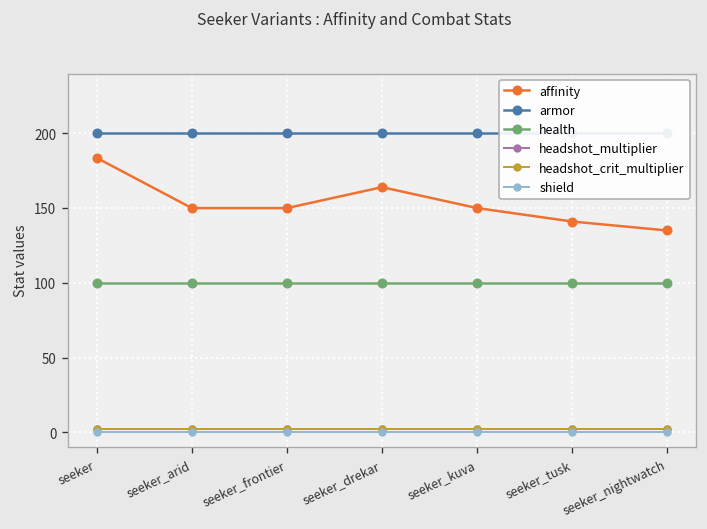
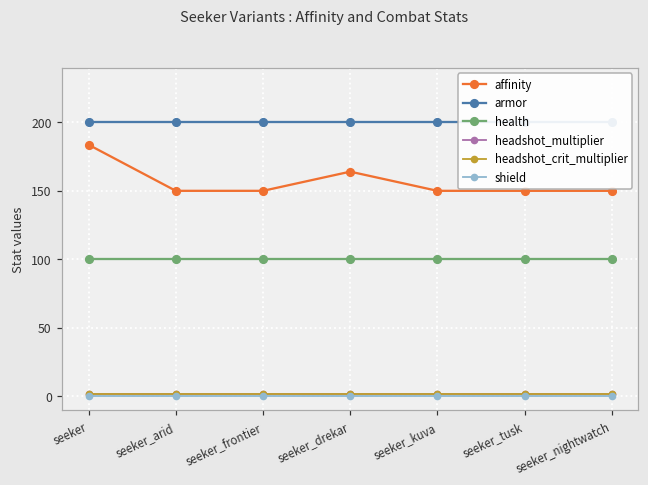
  {
    "affinity": {
      "seeker": 184,
      "seeker_arid": 150,
      "seeker_frontier": 150,
      "seeker_drekar": 164,
      "seeker_kuva": 150,
-     "seeker_tusk": 141,
-     "seeker_nightwatch": 135
+     "seeker_tusk": 150,
+     "seeker_nightwatch": 150
    },
    "armor": {
      "seeker": 200,
      "seeker_arid": 200,
      "seeker_frontier": 200,
      "seeker_drekar": 200,
      "seeker_kuva": 200
    },
    "health": {
      "seeker": 100,
      "seeker_arid": 100,
      "seeker_frontier": 100,
      "seeker_drekar": 100,
      "seeker_kuva": 100,
      "seeker_tusk": 100,
      "seeker_nightwatch": 100
    }
  }
